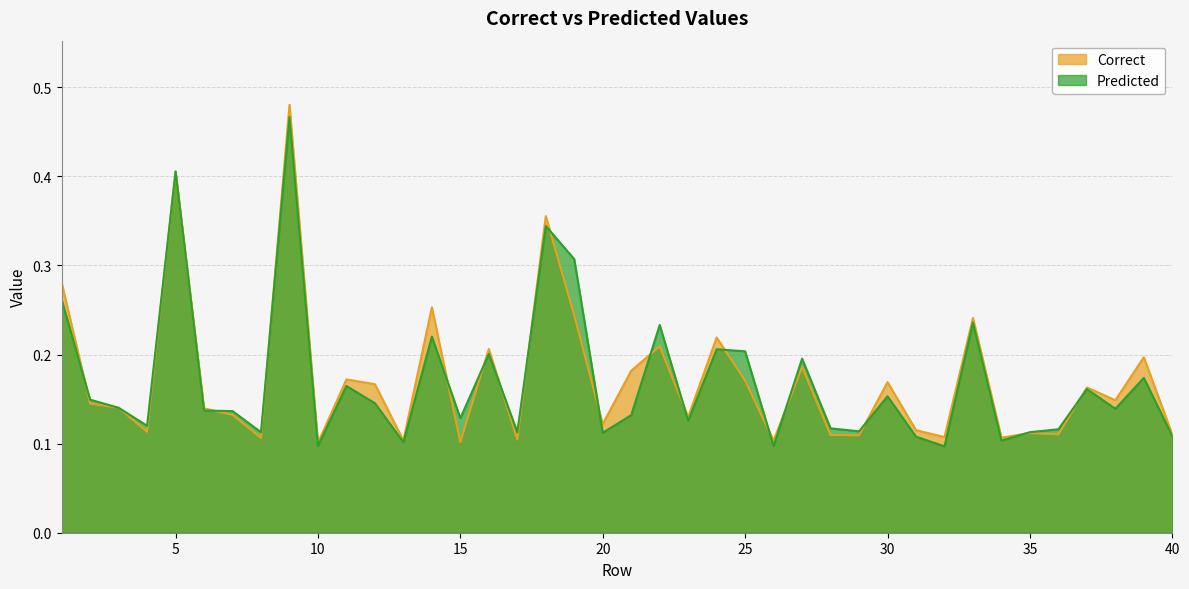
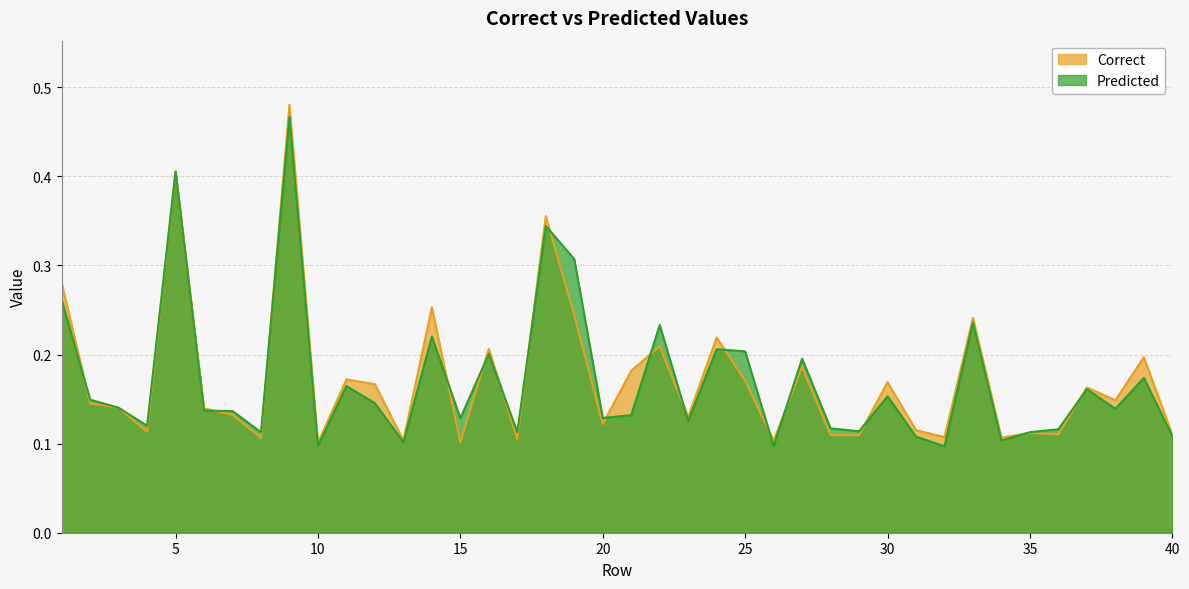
  {
    "Correct": {
      "10": 0.10,
      "15": 0.10,
      "20": 0.12,
      "25": 0.17,
      "30": 0.17
    },
    "Predicted": {
      "10": 0.10,
      "15": 0.13,
-     "20": 0.11,
+     "20": 0.13,
      "25": 0.20,
      "30": 0.15
    }
  }
